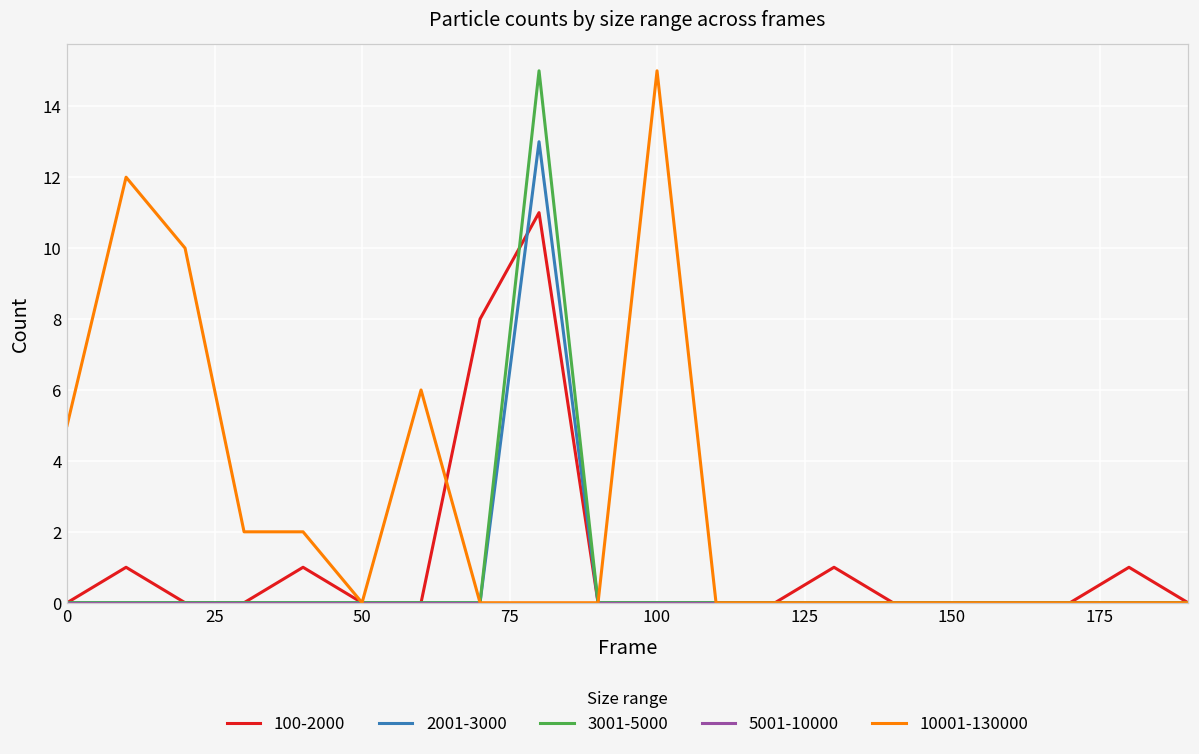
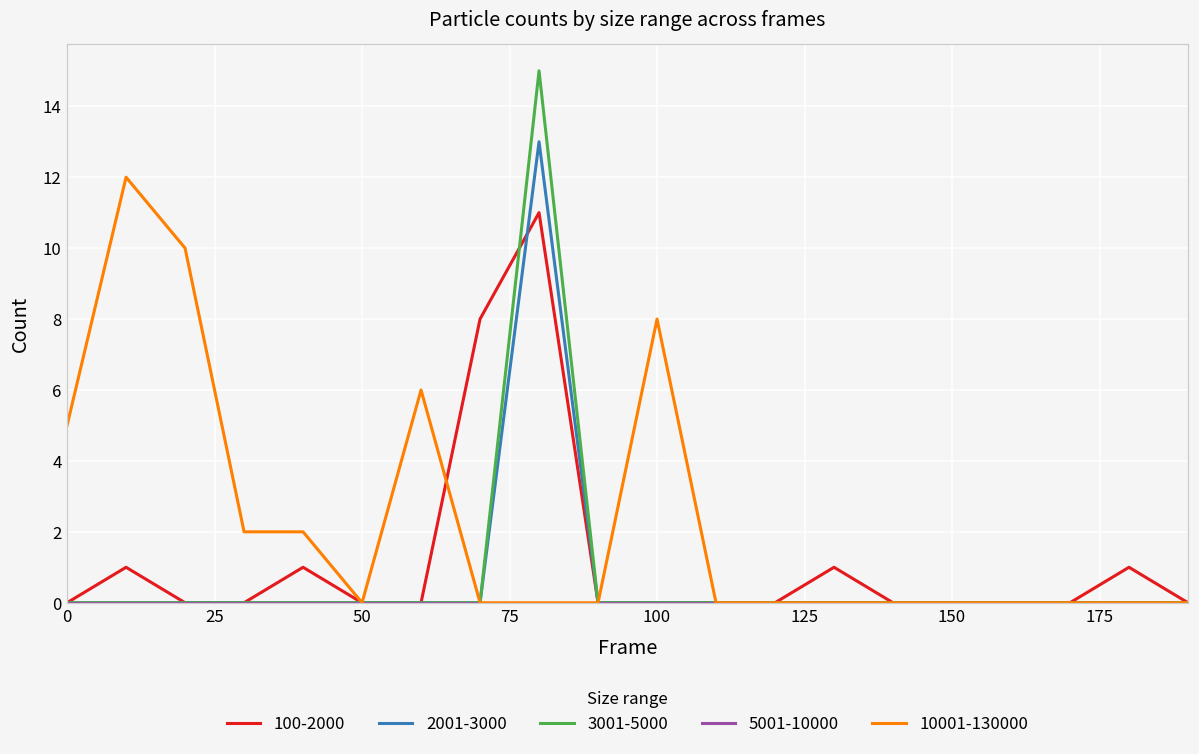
  {
    "10001-130000": {
      "0": 5,
-     "100": 15
+     "100": 8
    }
  }
